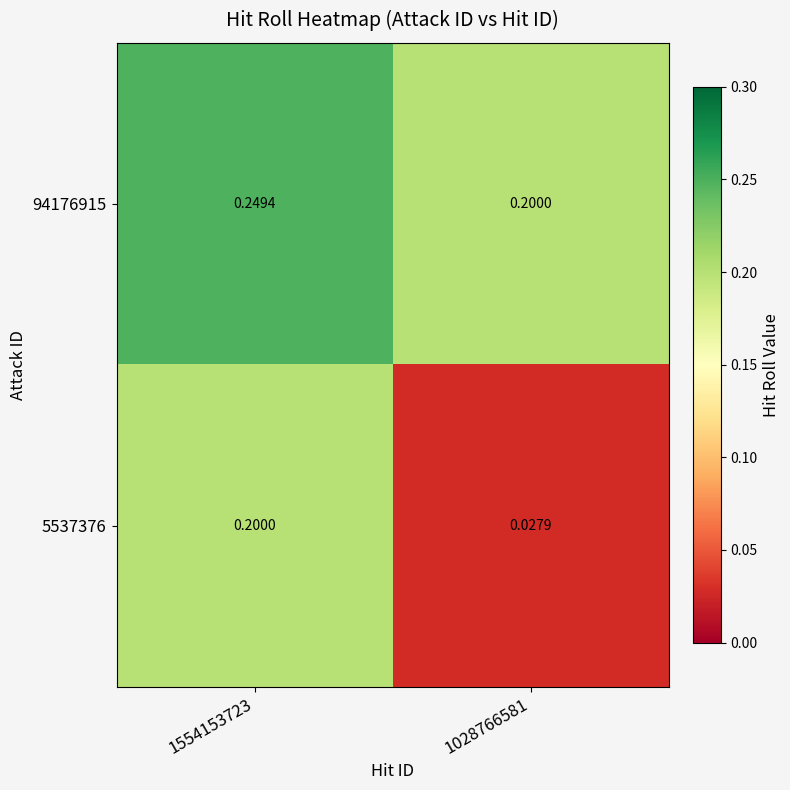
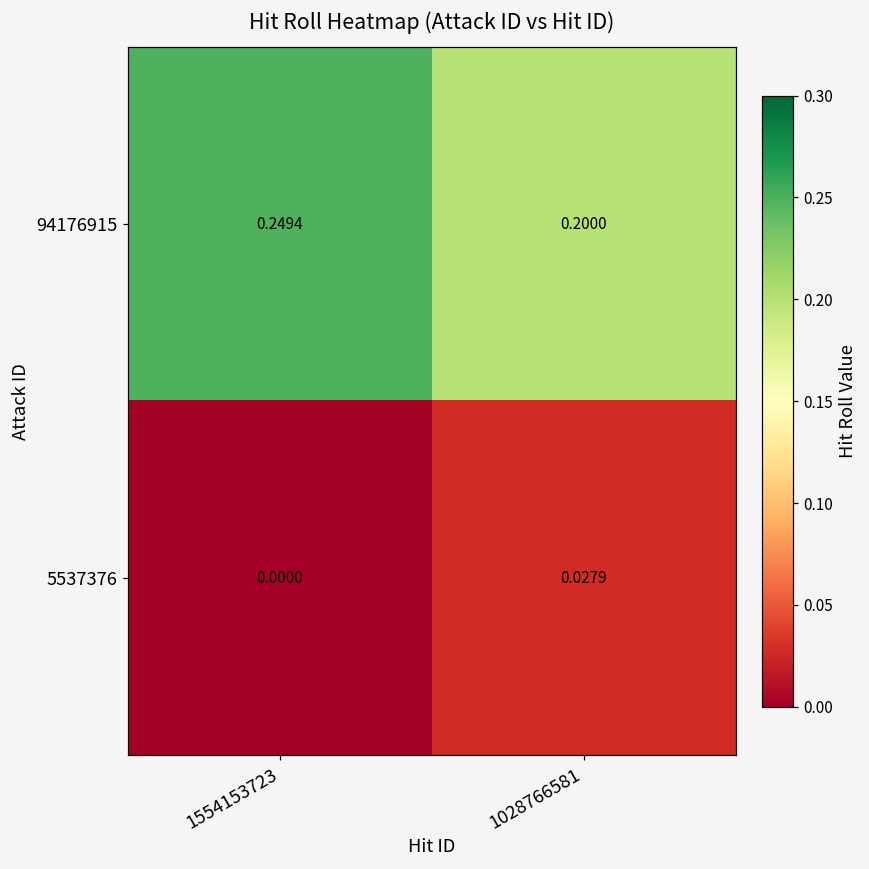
  {
    "94176915": {
      "1554153723": 0.2494,
      "1028766581": 0.2000
    },
    "5537376": {
-     "1554153723": 0.2000,
+     "1554153723": 0.0000,
      "1028766581": 0.0279
    }
  }
